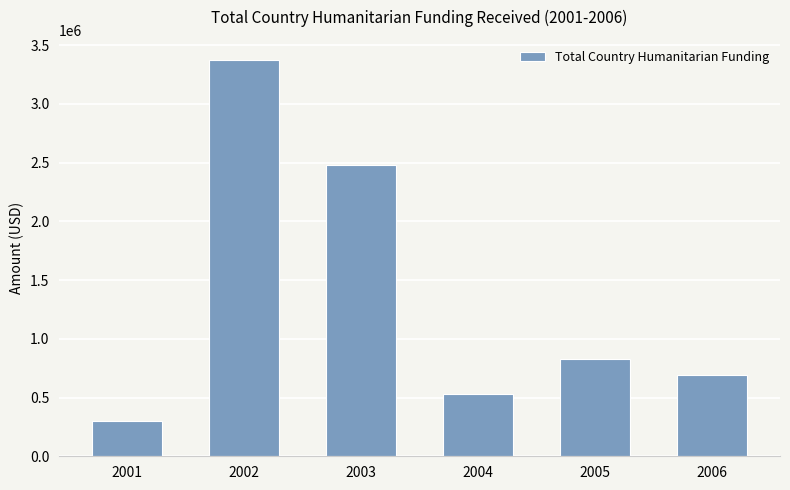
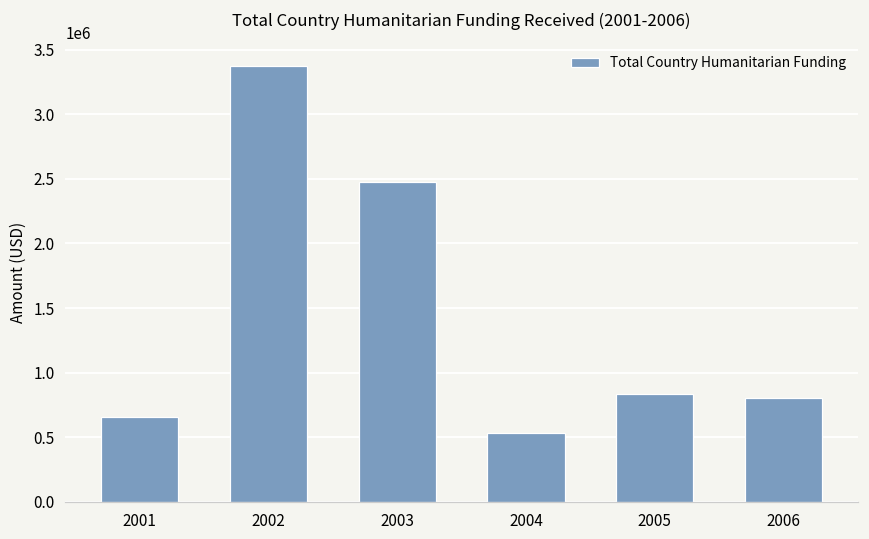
  {
-   "2001": 300000,
+   "2001": 650000,
    "2002": 3380000,
    "2003": 2480000,
    "2004": 530000,
    "2005": 830000,
-   "2006": 690000
+   "2006": 810000
  }
